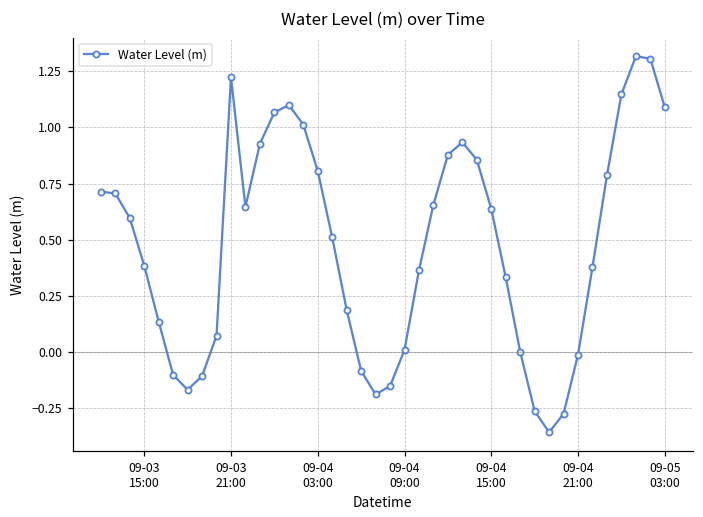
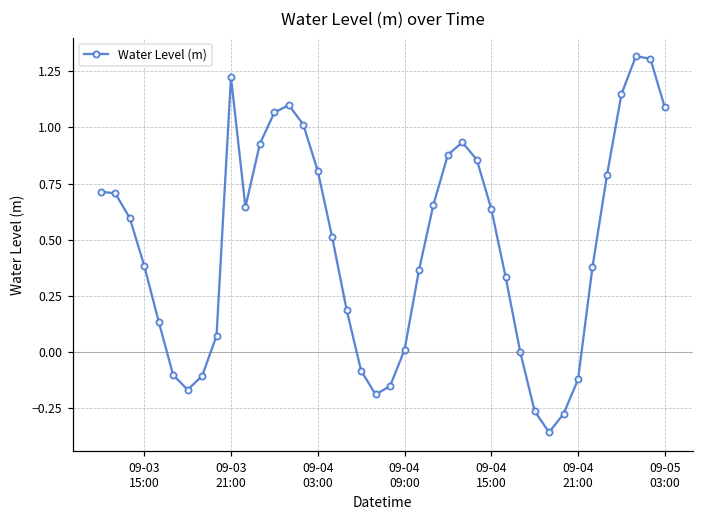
  {
    "09-03 15:00": 0.39,
    "09-03 21:00": 1.22,
    "09-04 03:00": 0.81,
    "09-04 09:00": 0.01,
    "09-04 15:00": 0.64,
-   "09-04 21:00": -0.01,
+   "09-04 21:00": -0.12,
    "09-05 03:00": 1.09
  }
